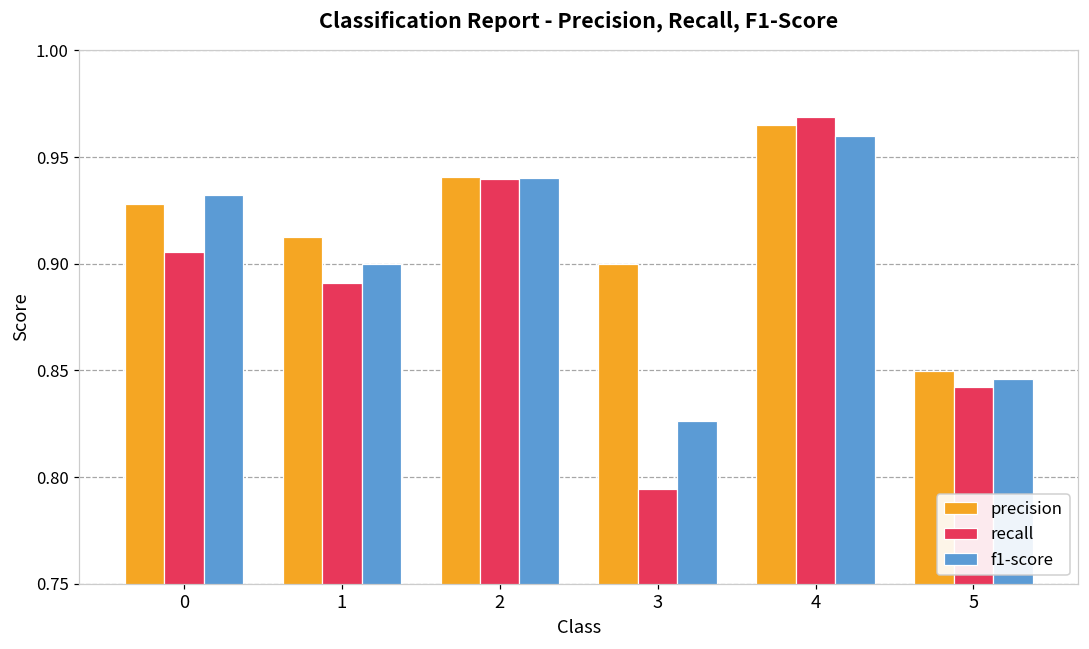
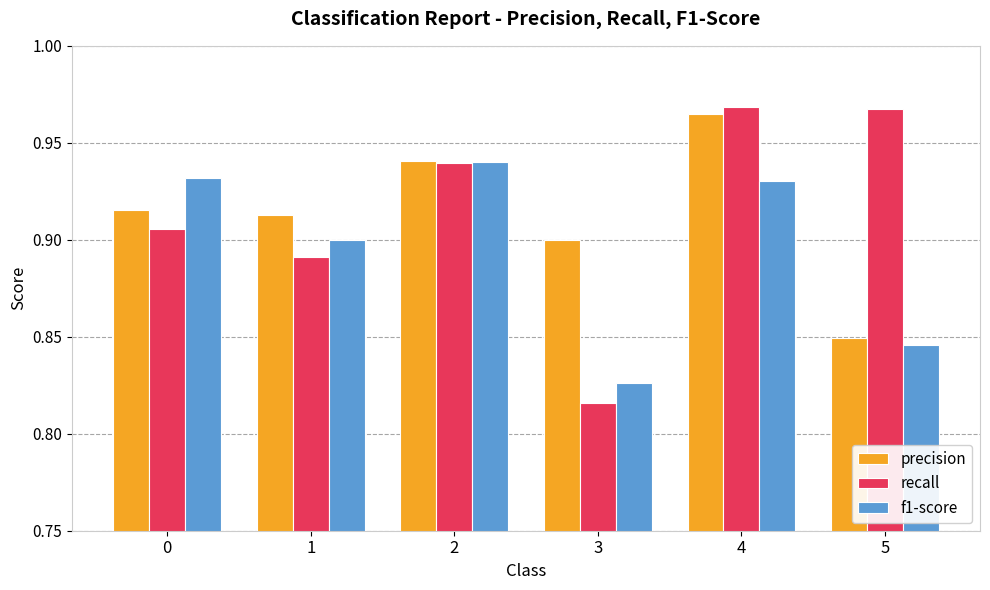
  {
    "precision": {
-     "0": 0.928,
+     "0": 0.915,
      "1": 0.913,
      "2": 0.941,
      "3": 0.900,
      "4": 0.965,
      "5": 0.850
    },
    "recall": {
      "0": 0.906,
      "1": 0.891,
      "2": 0.940,
-     "3": 0.794,
+     "3": 0.816,
      "4": 0.969,
-     "5": 0.842
+     "5": 0.967
    },
    "f1-score": {
      "0": 0.932,
      "1": 0.900,
      "2": 0.940,
      "3": 0.826,
-     "4": 0.960,
+     "4": 0.931,
      "5": 0.846
    }
  }
